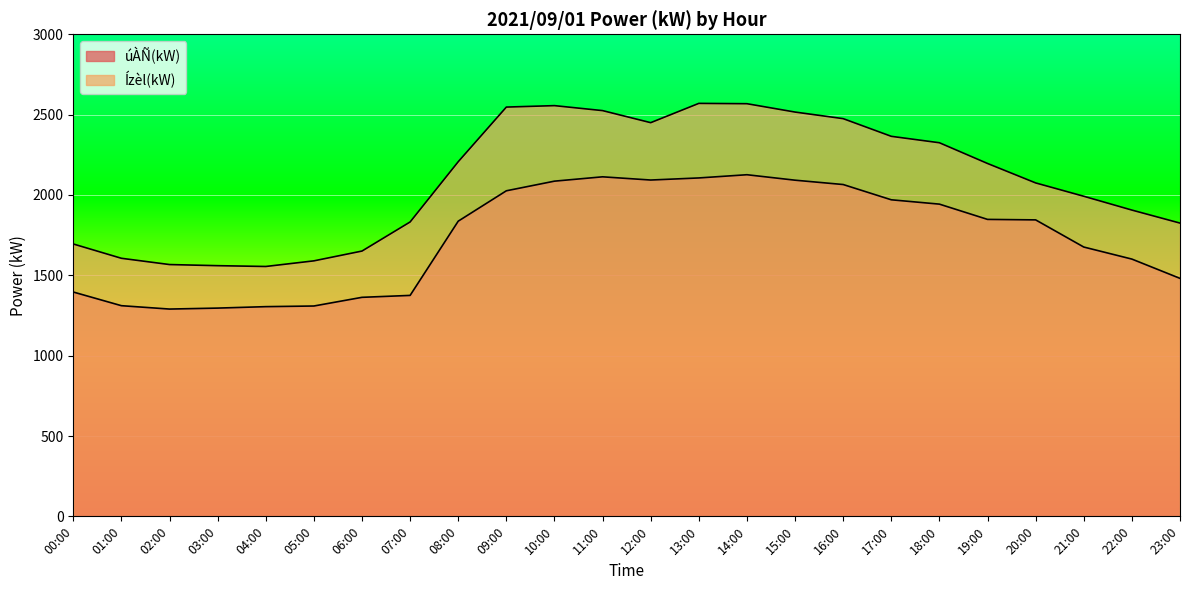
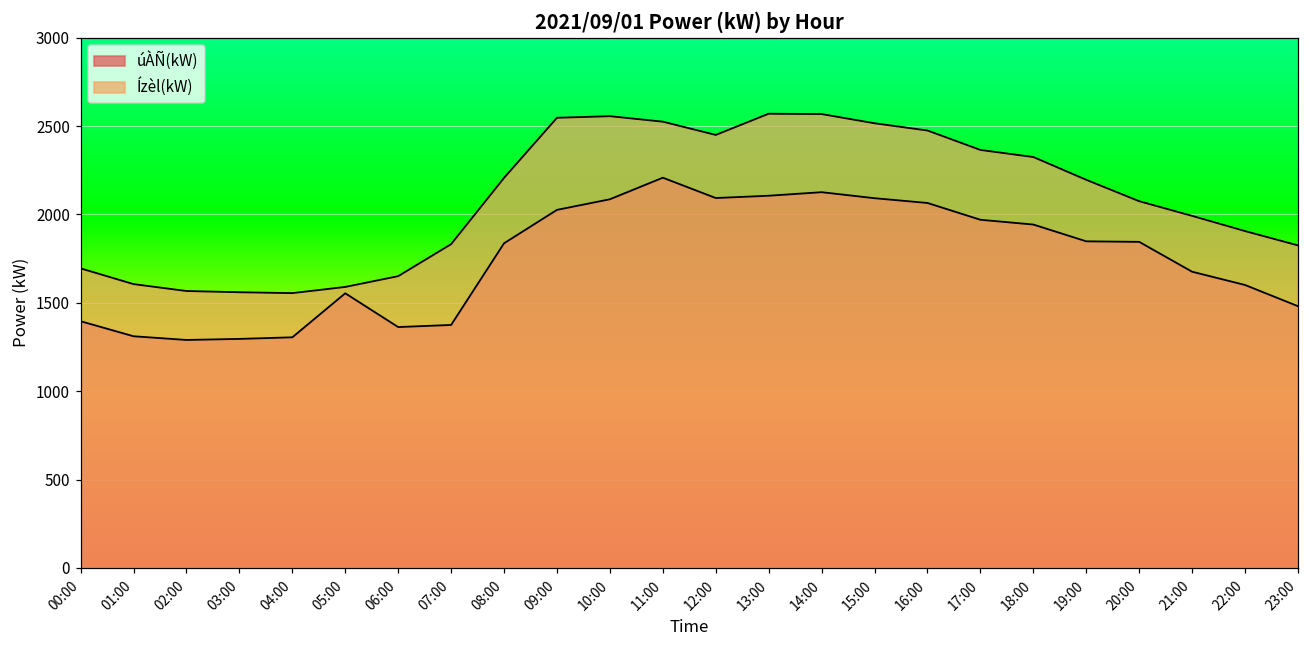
  {
    "úÀÑ(kW)": {
      "00:00": 1400,
      "01:00": 1310,
      "02:00": 1290,
      "03:00": 1300,
      "04:00": 1310,
-     "05:00": 1310,
+     "05:00": 1550,
      "06:00": 1360,
      "07:00": 1380,
      "08:00": 1840,
      "09:00": 2030,
      "10:00": 2090,
-     "11:00": 2110,
+     "11:00": 2210,
      "12:00": 2090,
      "13:00": 2110,
      "14:00": 2130,
      "15:00": 2090,
      "16:00": 2070,
      "17:00": 1970,
      "18:00": 1940,
      "19:00": 1850,
      "20:00": 1850,
      "21:00": 1680,
      "22:00": 1600,
      "23:00": 1480
    },
    "Ízèl(kW)": {
      "00:00": 1700,
      "01:00": 1610,
      "02:00": 1570,
      "03:00": 1560,
      "04:00": 1560,
      "05:00": 1590,
      "06:00": 1650,
      "07:00": 1830,
      "08:00": 2210,
      "09:00": 2550,
      "10:00": 2560,
      "11:00": 2530,
      "12:00": 2450,
      "13:00": 2570,
      "14:00": 2570,
      "15:00": 2520,
      "16:00": 2480,
      "17:00": 2370,
      "18:00": 2330,
      "19:00": 2200,
      "20:00": 2080,
      "21:00": 1990,
      "22:00": 1910,
      "23:00": 1830
    }
  }
